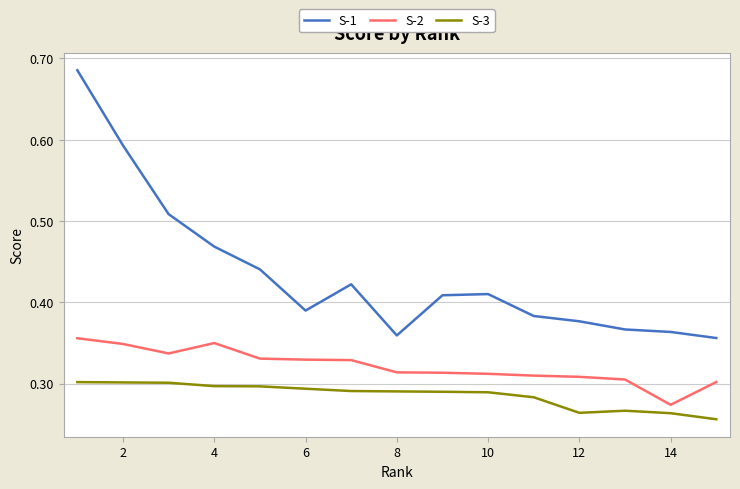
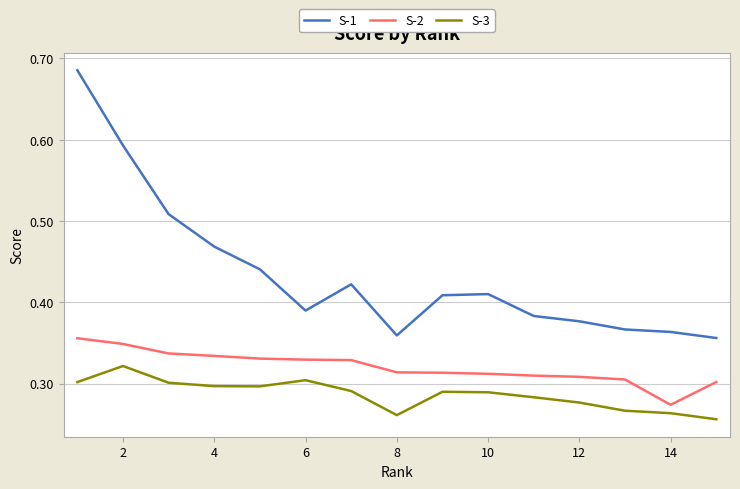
  {
    "S-1": {
      "2": 0.59,
      "4": 0.47,
      "6": 0.39,
      "8": 0.36,
      "10": 0.41,
      "12": 0.38,
      "14": 0.36
    },
    "S-2": {
      "2": 0.35,
-     "4": 0.35,
+     "4": 0.33,
      "6": 0.33,
      "8": 0.31,
      "10": 0.31,
      "12": 0.31,
      "14": 0.27
    },
    "S-3": {
-     "2": 0.30,
+     "2": 0.32,
      "4": 0.30,
-     "6": 0.29,
-     "8": 0.29,
+     "6": 0.30,
+     "8": 0.26,
      "10": 0.29,
-     "12": 0.26,
+     "12": 0.28,
      "14": 0.26
    }
  }
